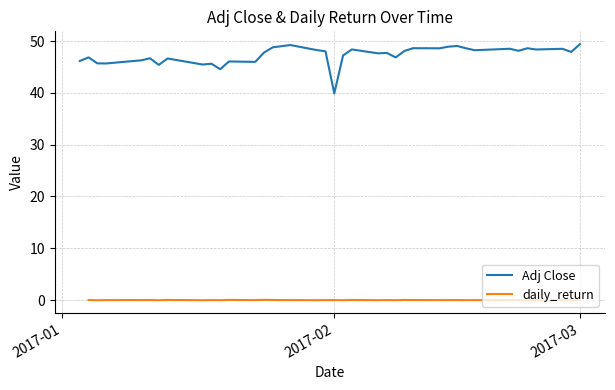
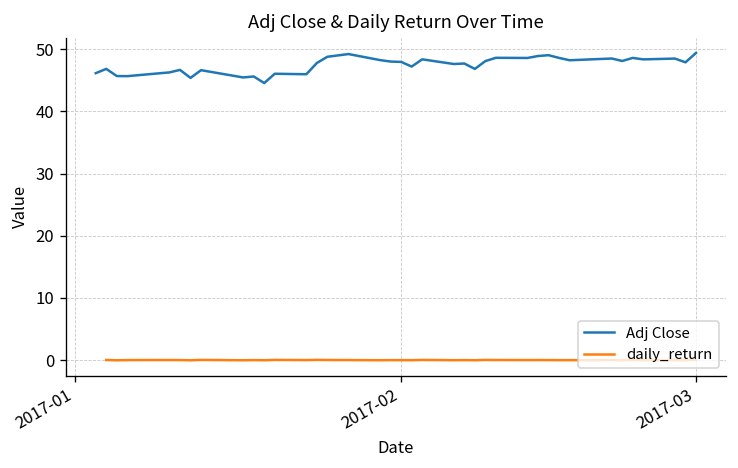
  {
    "Adj Close": {
-     "2017-02": 40,
+     "2017-02": 48,
      "2017-03": 49
    },
    "daily_return": {
      "2017-02": 0
    }
  }
